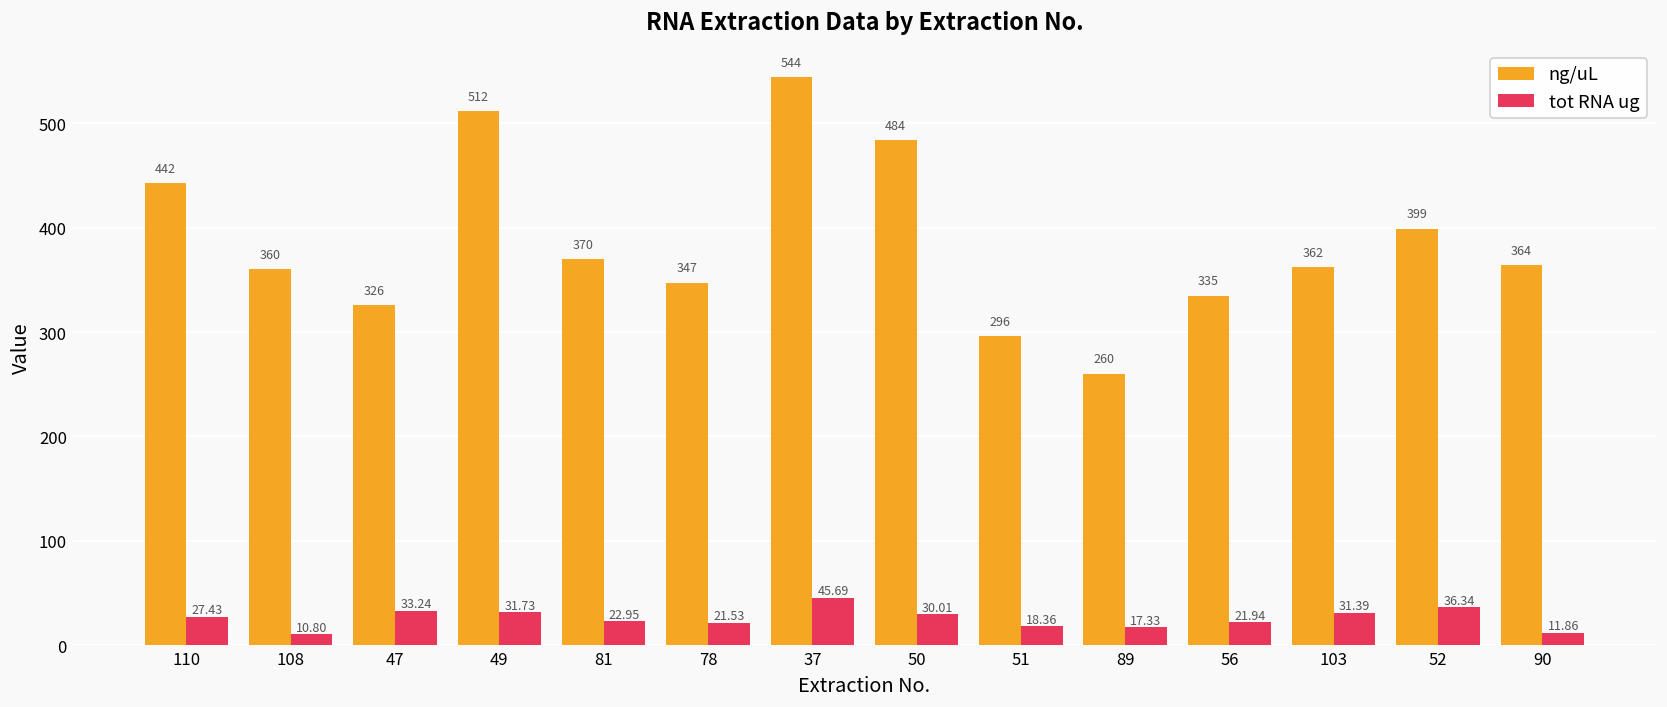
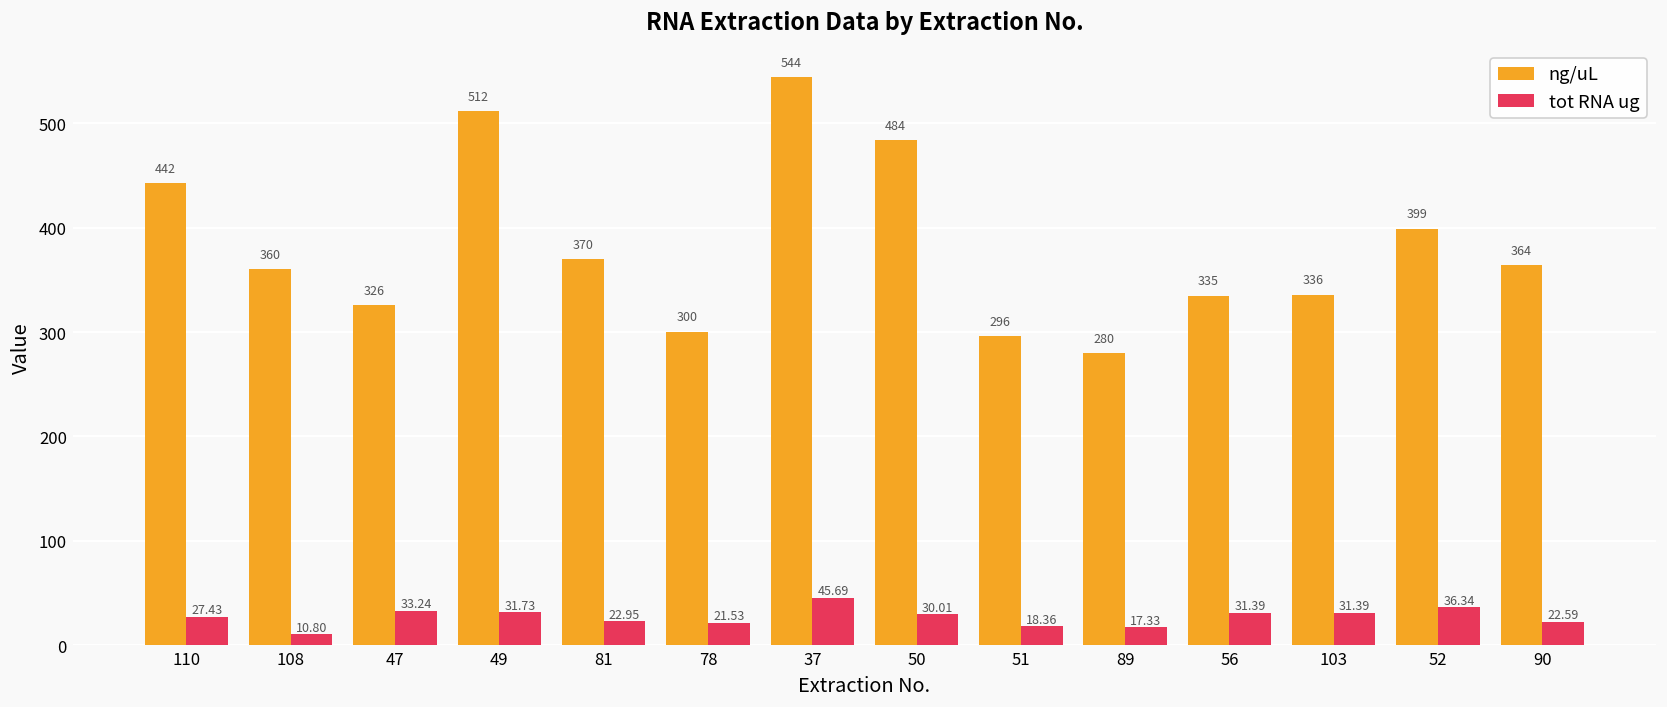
  {
    "ng/uL": {
      "110": 442,
      "108": 360,
      "47": 326,
      "49": 512,
      "81": 370,
-     "78": 347,
+     "78": 300,
      "37": 544,
      "50": 484,
      "51": 296,
-     "89": 260,
+     "89": 280,
      "56": 335,
-     "103": 362,
+     "103": 336,
      "52": 399,
      "90": 364
    },
    "tot RNA ug": {
      "110": 27.43,
      "108": 10.80,
      "47": 33.24,
      "49": 31.73,
      "81": 22.95,
      "78": 21.53,
      "37": 45.69,
      "50": 30.01,
      "51": 18.36,
      "89": 17.33,
-     "56": 21.94,
+     "56": 31.39,
      "103": 31.39,
      "52": 36.34,
-     "90": 11.86
+     "90": 22.59
    }
  }
